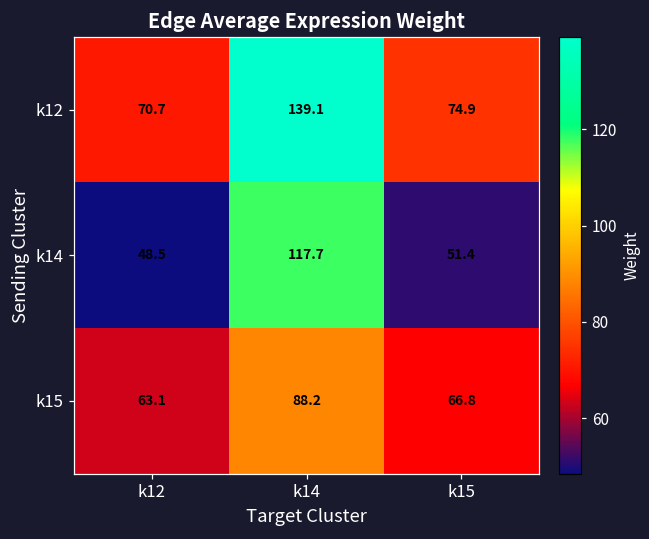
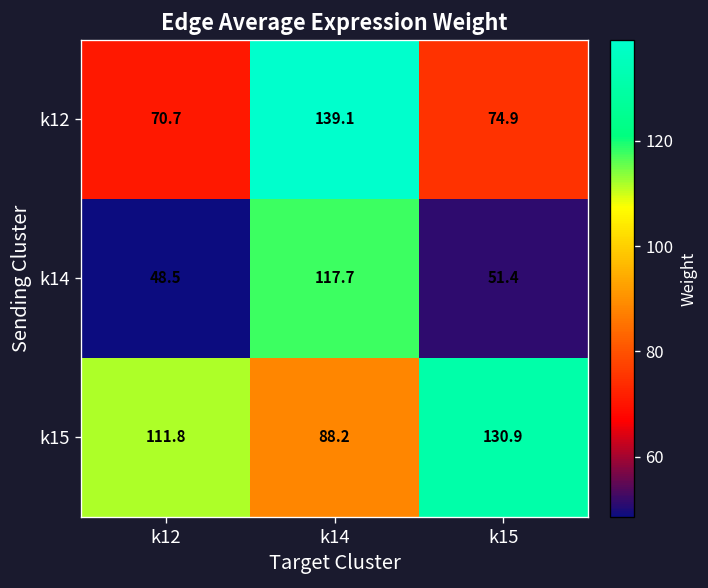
  {
    "k12": {
      "k12": 70.7,
      "k14": 139.1,
      "k15": 74.9
    },
    "k14": {
      "k12": 48.5,
      "k14": 117.7,
      "k15": 51.4
    },
    "k15": {
-     "k12": 63.1,
+     "k12": 111.8,
      "k14": 88.2,
-     "k15": 66.8
+     "k15": 130.9
    }
  }
